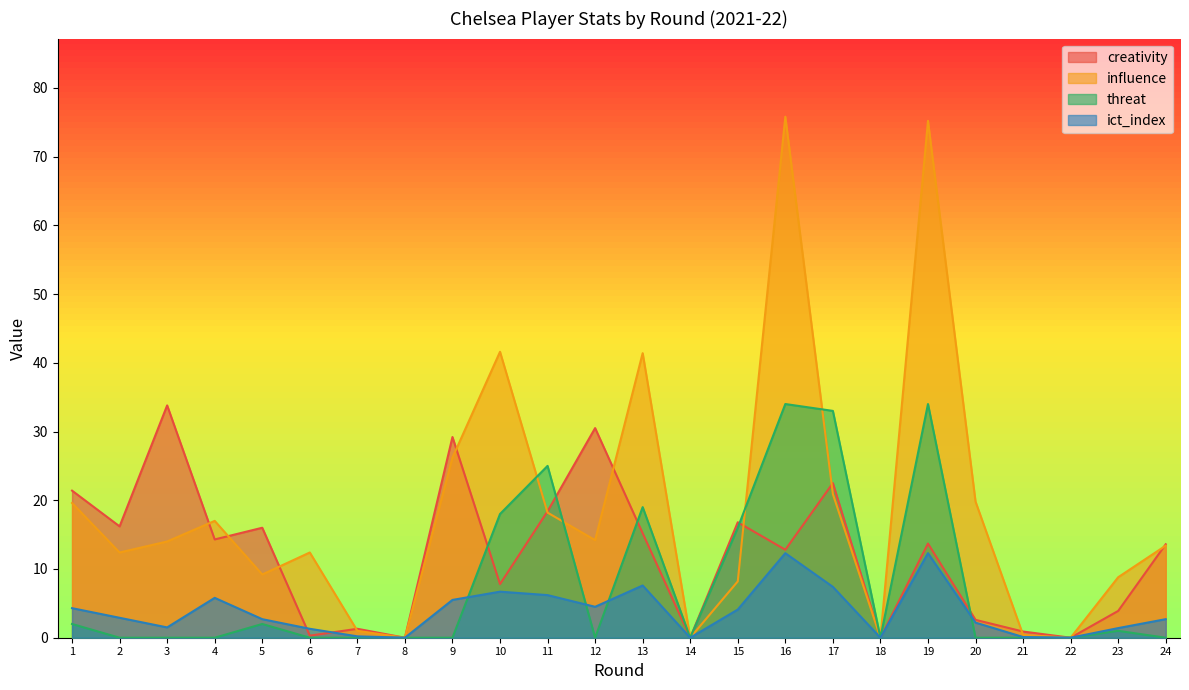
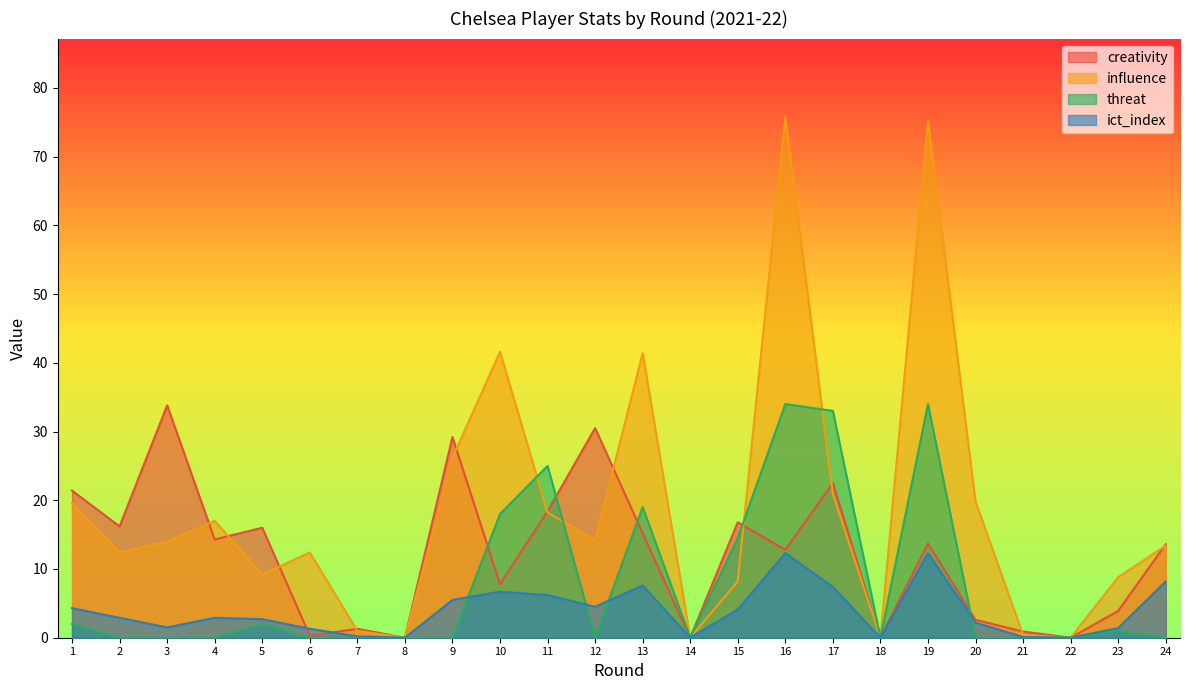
  {
    "creativity": {
      "1": 21,
      "2": 16,
      "3": 34,
      "4": 14,
      "5": 16,
      "9": 29,
      "10": 8,
      "12": 31,
      "13": 15,
      "15": 17,
      "16": 13,
      "17": 23,
      "19": 14,
      "20": 3,
      "21": 1,
      "23": 4
    },
    "influence": {
      "1": 20,
      "2": 12,
      "3": 14,
      "4": 17,
      "5": 9,
      "6": 12,
      "9": 26,
      "10": 42,
      "12": 14,
      "13": 41,
      "15": 8,
      "16": 76,
      "17": 21,
      "19": 75,
      "20": 20,
      "23": 9
    },
    "threat": {
      "1": 2,
      "2": 0,
      "3": 0,
      "4": 0,
      "5": 2,
      "9": 0,
      "10": 18,
      "11": 25,
      "12": 0,
      "13": 19,
-     "15": 16,
+     "15": 15,
      "16": 34,
      "17": 33,
      "19": 34,
      "20": 0,
      "23": 1,
      "24": 0
    },
    "ict_index": {
      "1": 4,
      "2": 3,
      "3": 2,
-     "4": 6,
+     "4": 3,
      "5": 3,
      "6": 1,
      "9": 6,
      "10": 7,
      "11": 6,
      "12": 5,
      "13": 8,
      "15": 4,
      "16": 12,
      "17": 7,
      "19": 12,
      "20": 2,
      "23": 1,
-     "24": 3
+     "24": 8
    }
  }
